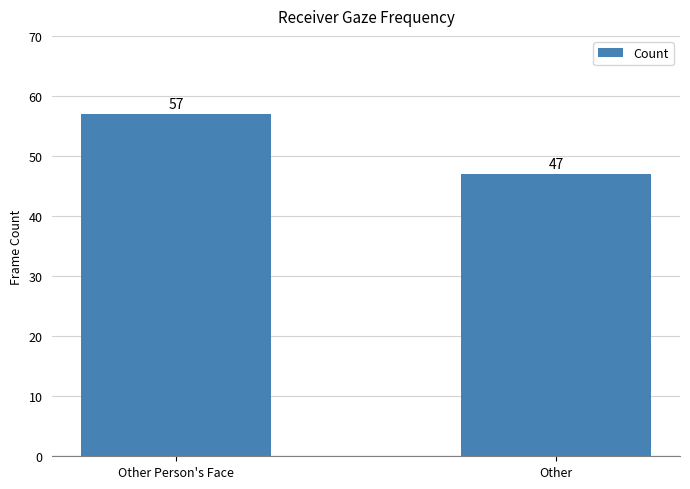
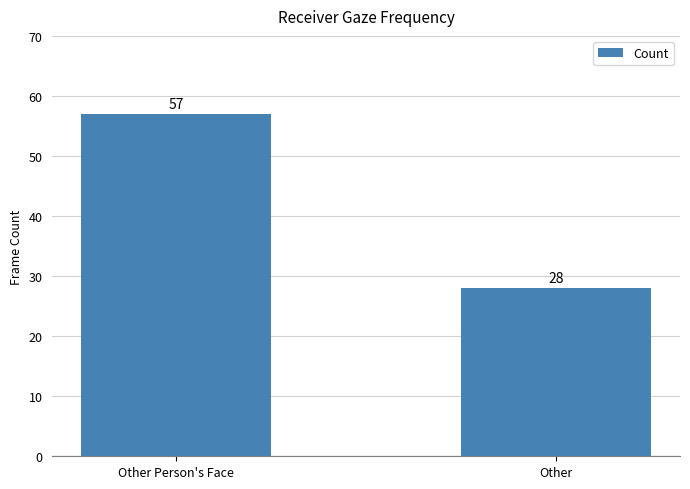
  {
    "Other Person's Face": 57,
-   "Other": 47
+   "Other": 28
  }
